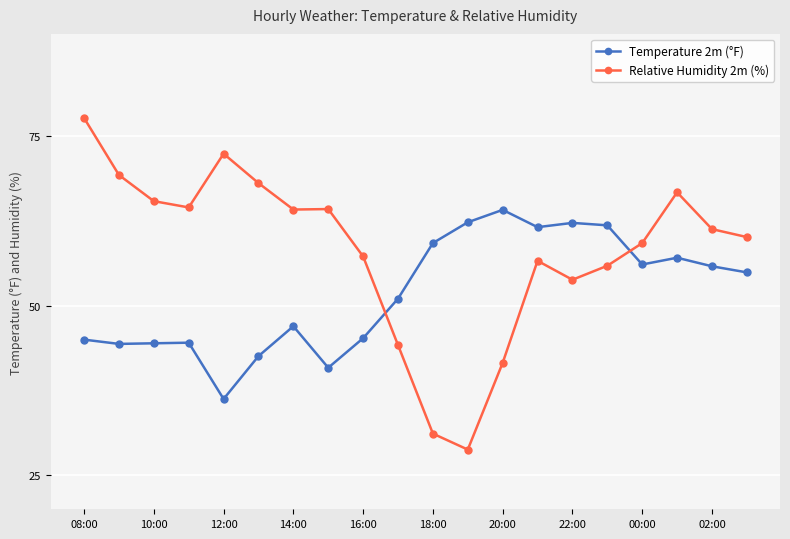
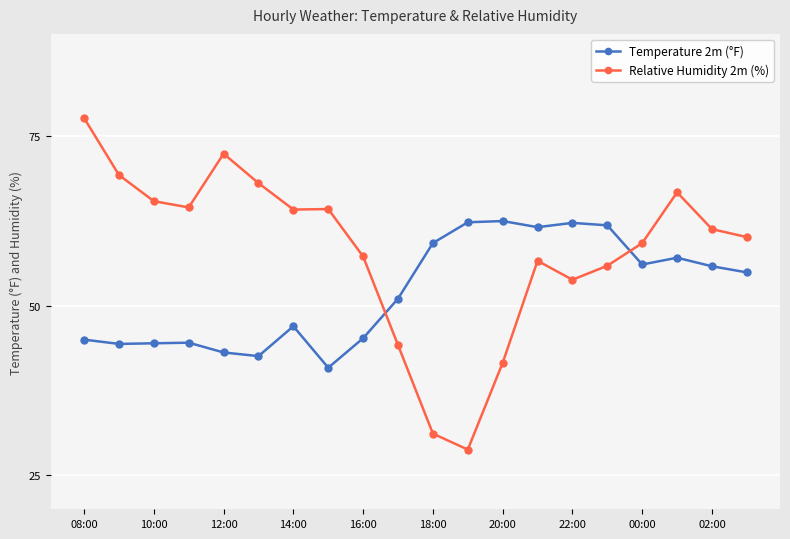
  {
    "Temperature 2m (°F)": {
      "08:00": 45,
      "10:00": 44,
-     "12:00": 36,
+     "12:00": 43,
      "14:00": 47,
      "16:00": 45,
      "18:00": 59,
-     "20:00": 64,
+     "20:00": 62,
      "22:00": 62,
      "00:00": 56,
      "02:00": 56
    },
    "Relative Humidity 2m (%)": {
      "08:00": 78,
      "10:00": 65,
      "12:00": 72,
      "14:00": 64,
      "16:00": 57,
      "18:00": 31,
      "20:00": 42,
      "22:00": 54,
      "00:00": 59,
      "02:00": 61
    }
  }
